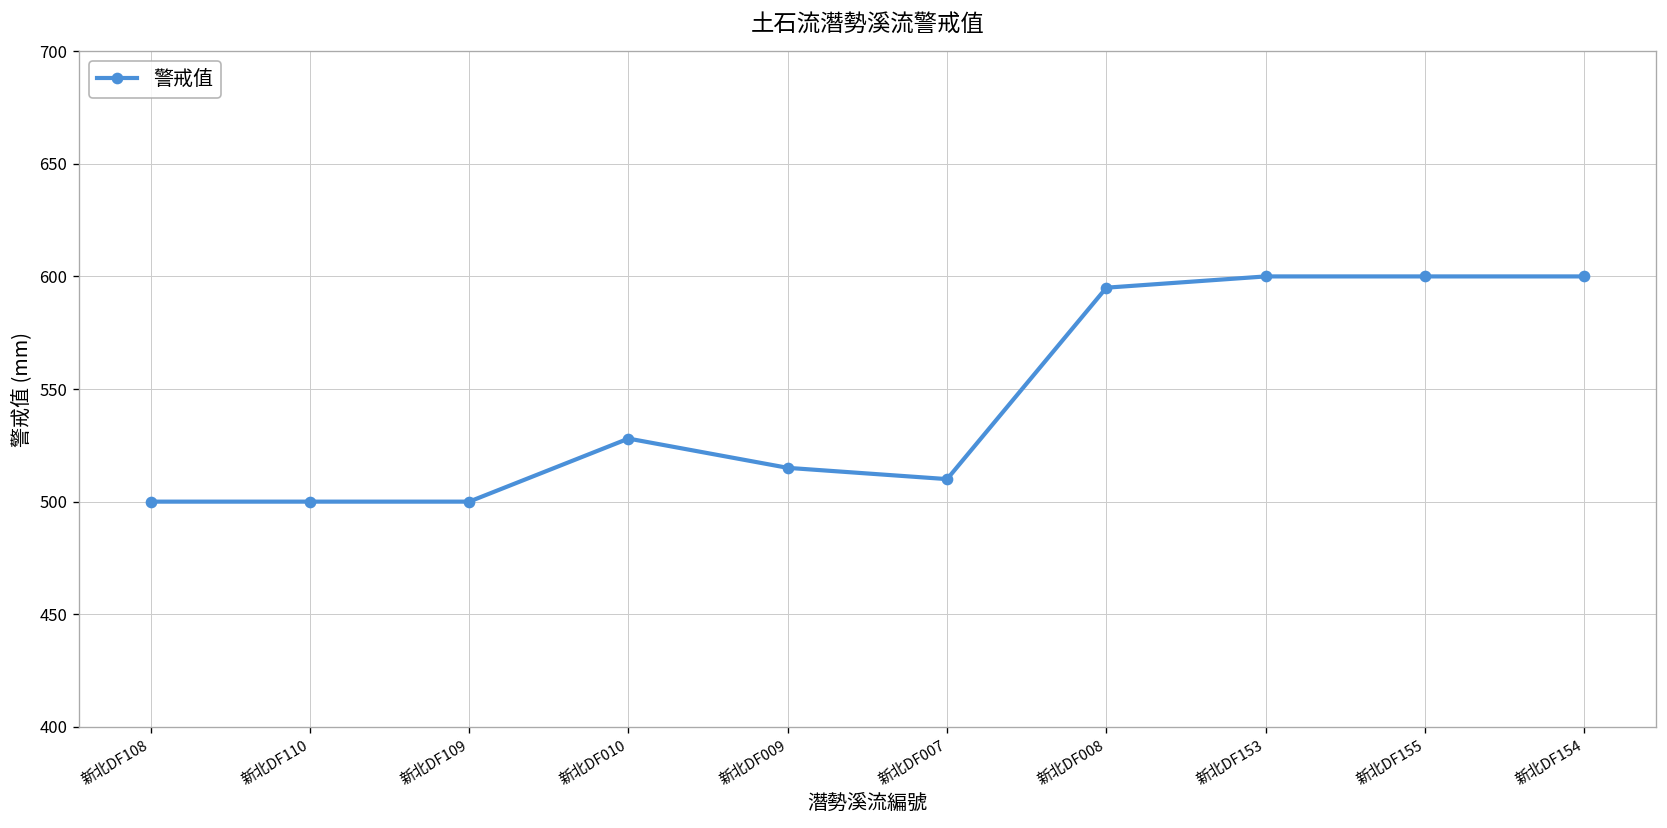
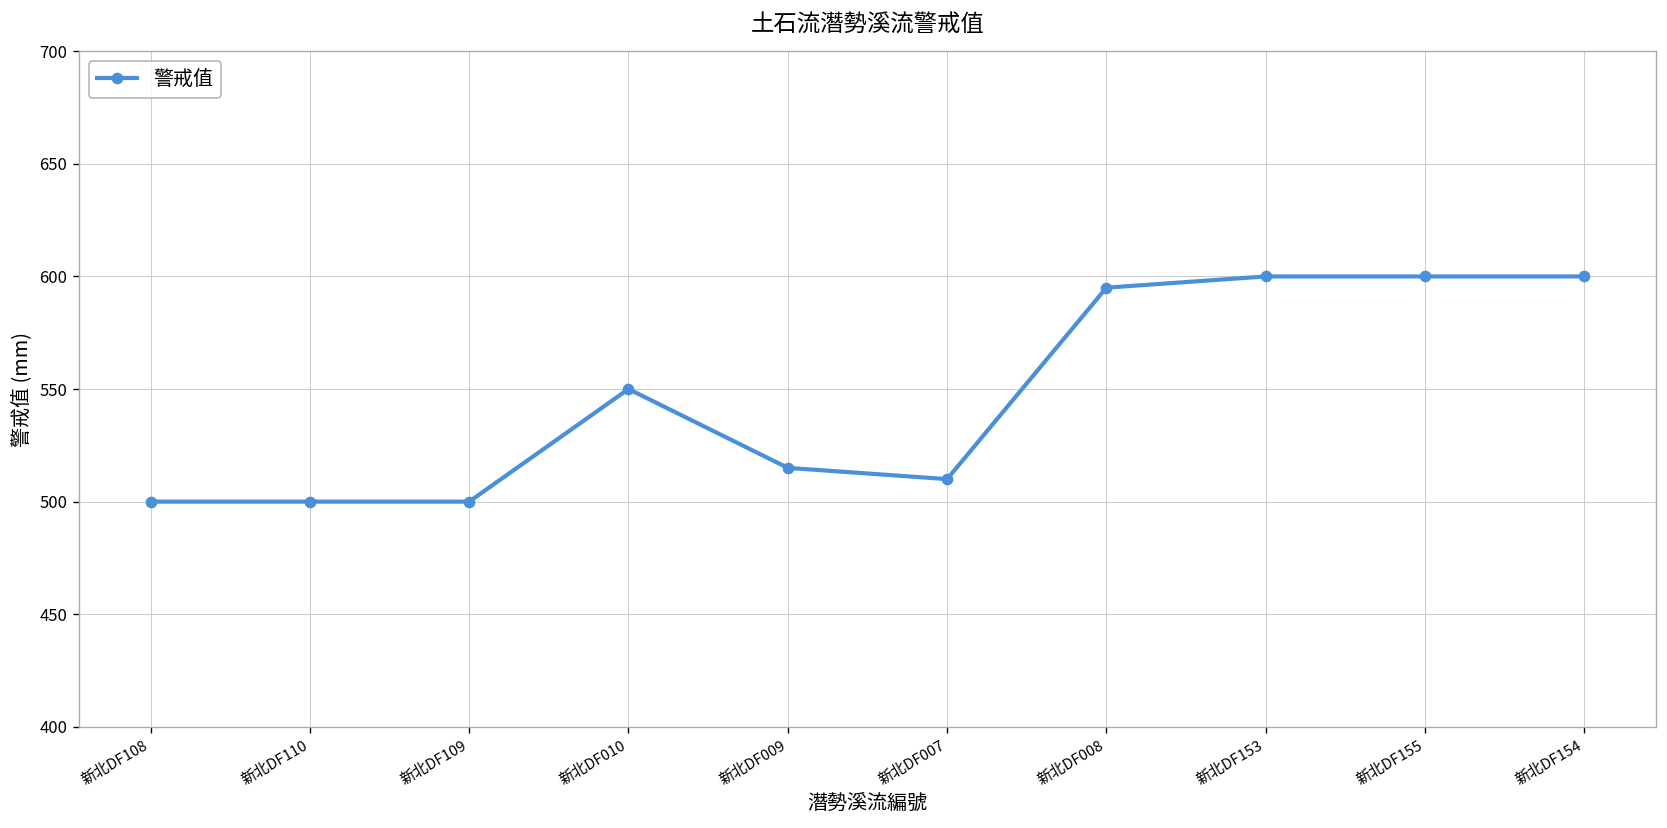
  {
    "新北DF108": 500,
    "新北DF110": 500,
    "新北DF109": 500,
-   "新北DF010": 528,
+   "新北DF010": 550,
    "新北DF009": 515,
    "新北DF007": 510,
    "新北DF008": 595,
    "新北DF153": 600,
    "新北DF155": 600,
    "新北DF154": 600
  }
